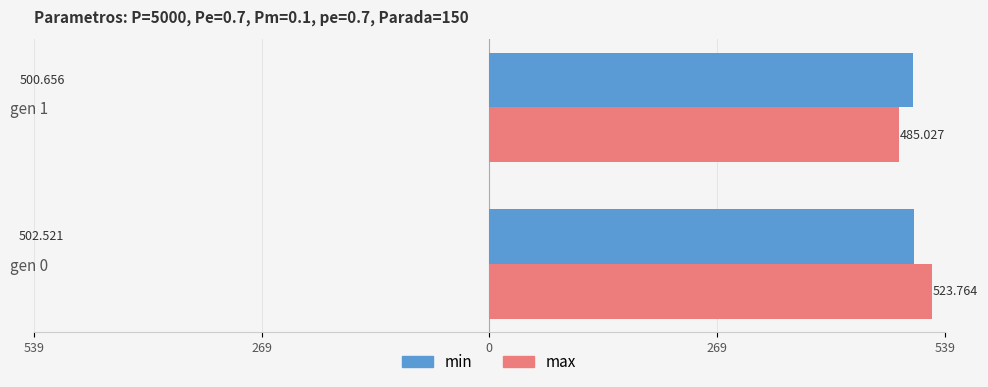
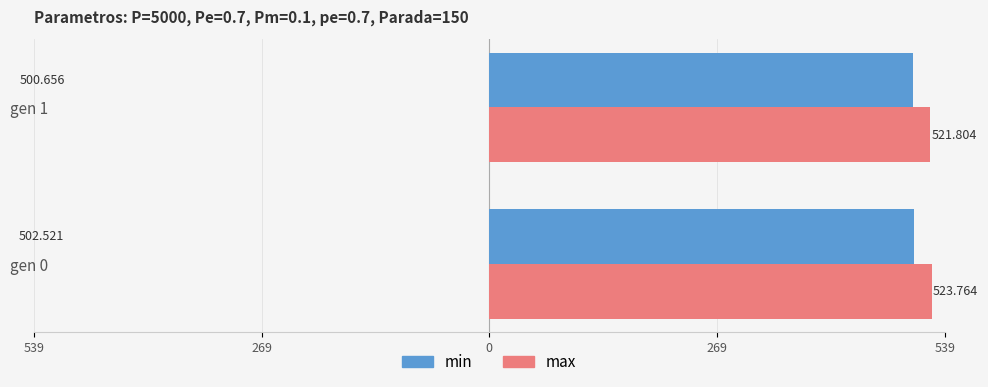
  {
    "max": {
-     "gen 1": 485.027,
+     "gen 1": 521.804,
      "gen 0": 523.764
    }
  }
